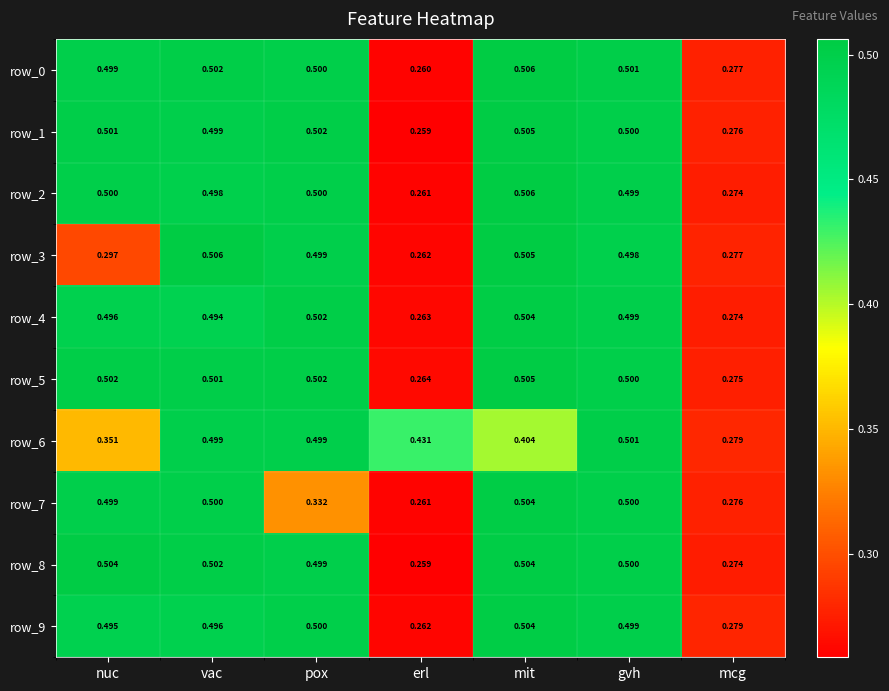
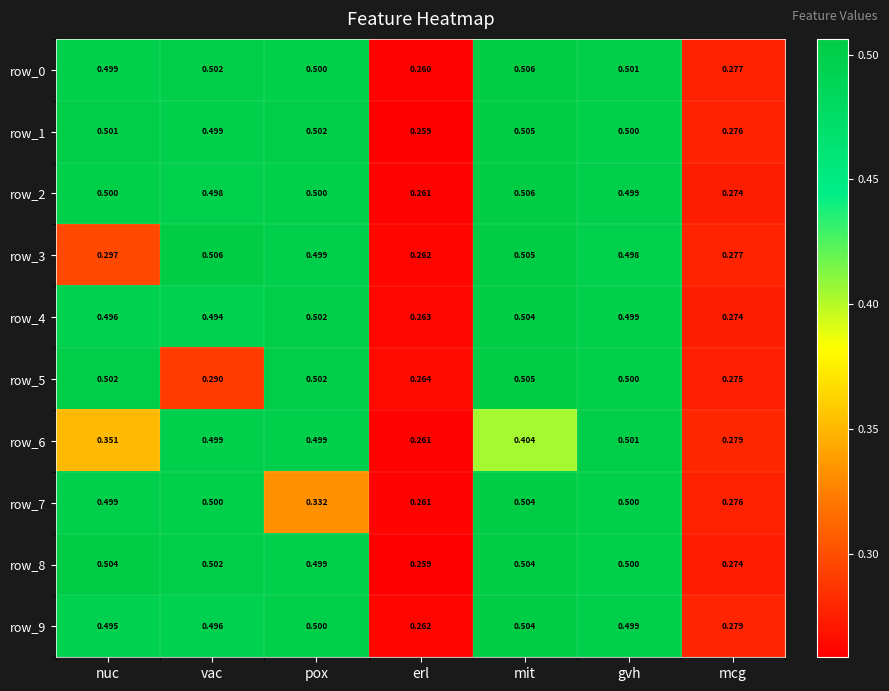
  {
    "row_0": {
      "nuc": 0.499,
      "vac": 0.502,
      "pox": 0.500,
      "erl": 0.260,
      "mit": 0.506,
      "gvh": 0.501,
      "mcg": 0.277
    },
    "row_1": {
      "nuc": 0.501,
      "vac": 0.499,
      "pox": 0.502,
      "erl": 0.259,
      "mit": 0.505,
      "gvh": 0.500,
      "mcg": 0.276
    },
    "row_2": {
      "nuc": 0.500,
      "vac": 0.498,
      "pox": 0.500,
      "erl": 0.261,
      "mit": 0.506,
      "gvh": 0.499,
      "mcg": 0.274
    },
    "row_3": {
      "nuc": 0.297,
      "vac": 0.506,
      "pox": 0.499,
      "erl": 0.262,
      "mit": 0.505,
      "gvh": 0.498,
      "mcg": 0.277
    },
    "row_4": {
      "nuc": 0.496,
      "vac": 0.494,
      "pox": 0.502,
      "erl": 0.263,
      "mit": 0.504,
      "gvh": 0.499,
      "mcg": 0.274
    },
    "row_5": {
      "nuc": 0.502,
-     "vac": 0.501,
+     "vac": 0.290,
      "pox": 0.502,
      "erl": 0.264,
      "mit": 0.505,
      "gvh": 0.500,
      "mcg": 0.275
    },
    "row_6": {
      "nuc": 0.351,
      "vac": 0.499,
      "pox": 0.499,
-     "erl": 0.431,
+     "erl": 0.261,
      "mit": 0.404,
      "gvh": 0.501,
      "mcg": 0.279
    },
    "row_7": {
      "nuc": 0.499,
      "vac": 0.500,
      "pox": 0.332,
      "erl": 0.261,
      "mit": 0.504,
      "gvh": 0.500,
      "mcg": 0.276
    },
    "row_8": {
      "nuc": 0.504,
      "vac": 0.502,
      "pox": 0.499,
      "erl": 0.259,
      "mit": 0.504,
      "gvh": 0.500,
      "mcg": 0.274
    },
    "row_9": {
      "nuc": 0.495,
      "vac": 0.496,
      "pox": 0.500,
      "erl": 0.262,
      "mit": 0.504,
      "gvh": 0.499,
      "mcg": 0.279
    }
  }
